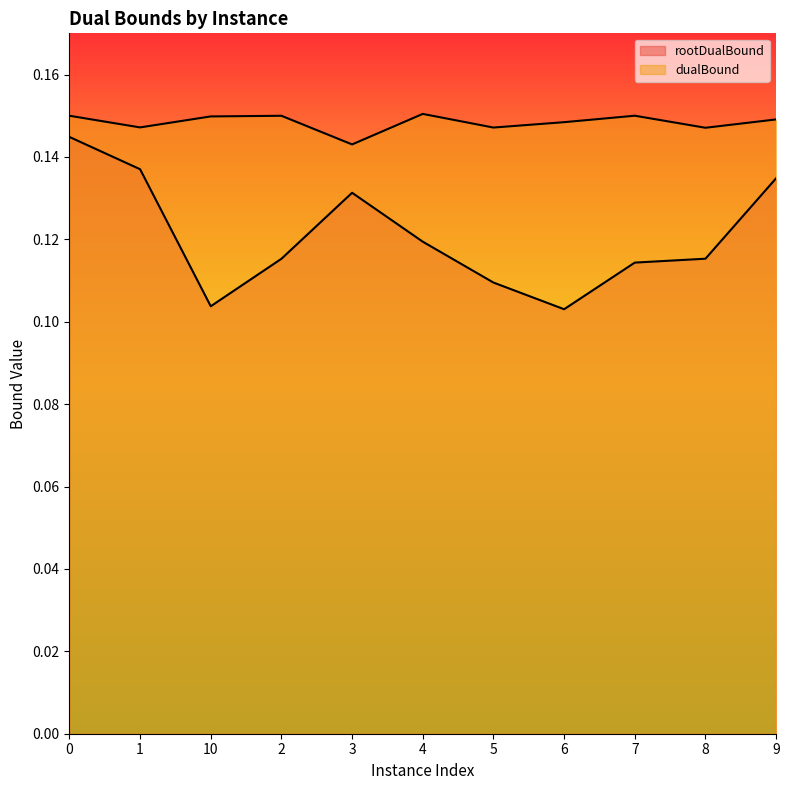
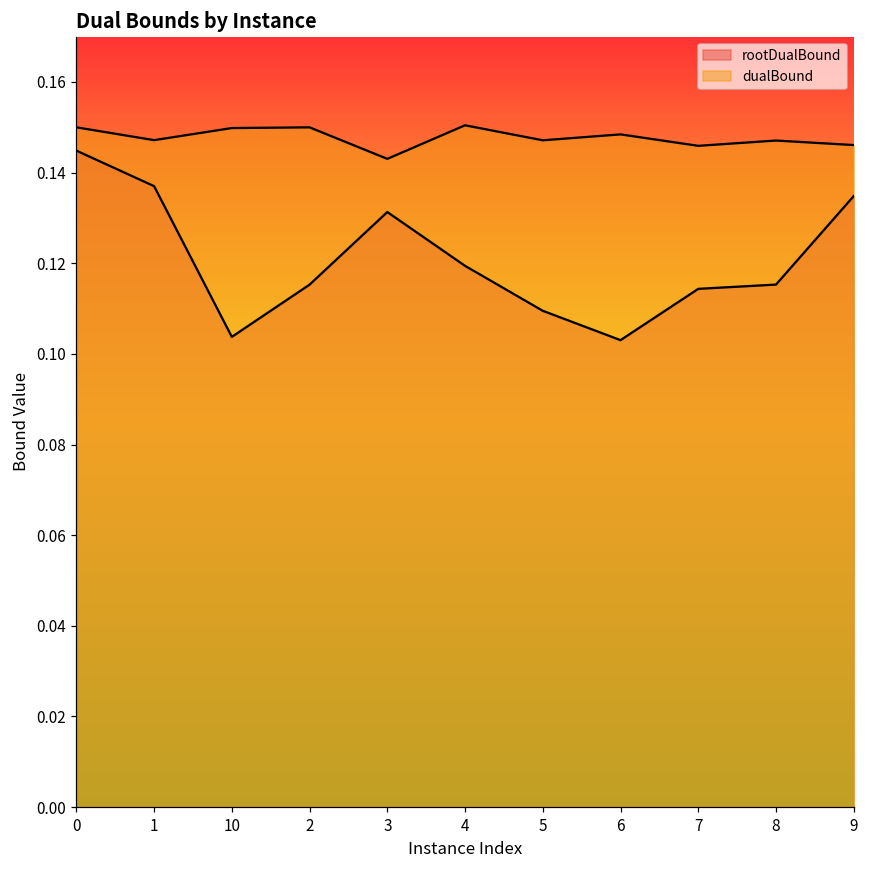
  {
    "rootDualBound": {
      "0": 0.145,
      "1": 0.137,
      "10": 0.104,
      "2": 0.115,
      "3": 0.131,
      "4": 0.119,
      "5": 0.110,
      "6": 0.103,
      "7": 0.114,
      "8": 0.115,
      "9": 0.135
    },
    "dualBound": {
      "0": 0.150,
      "1": 0.147,
      "10": 0.150,
      "2": 0.150,
      "3": 0.143,
      "4": 0.150,
      "5": 0.147,
      "6": 0.148,
-     "7": 0.150,
+     "7": 0.146,
      "8": 0.147,
-     "9": 0.149
+     "9": 0.146
    }
  }
